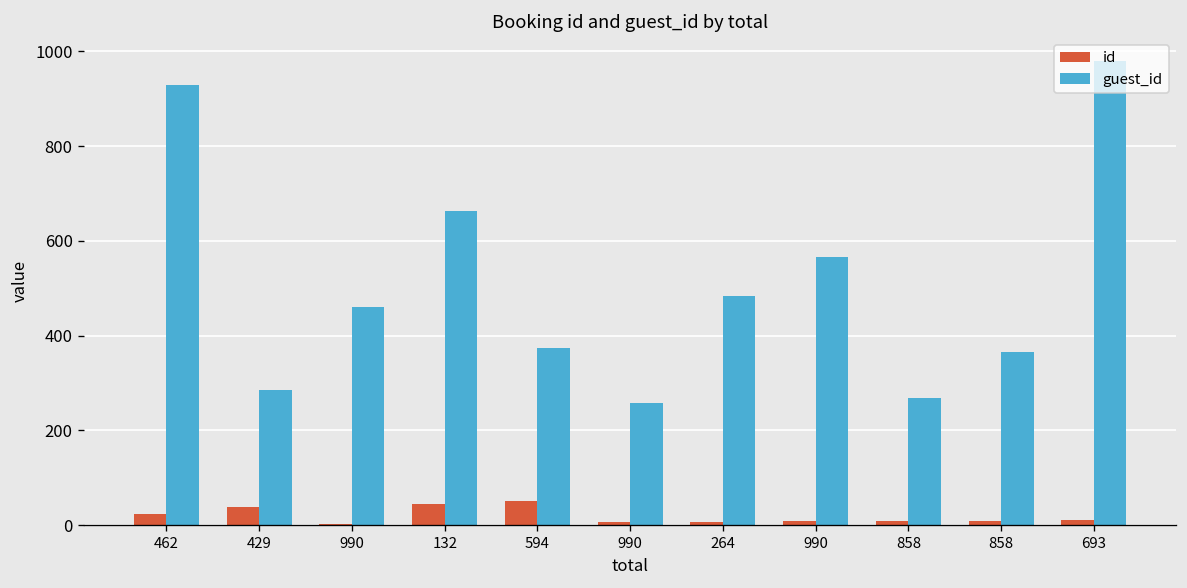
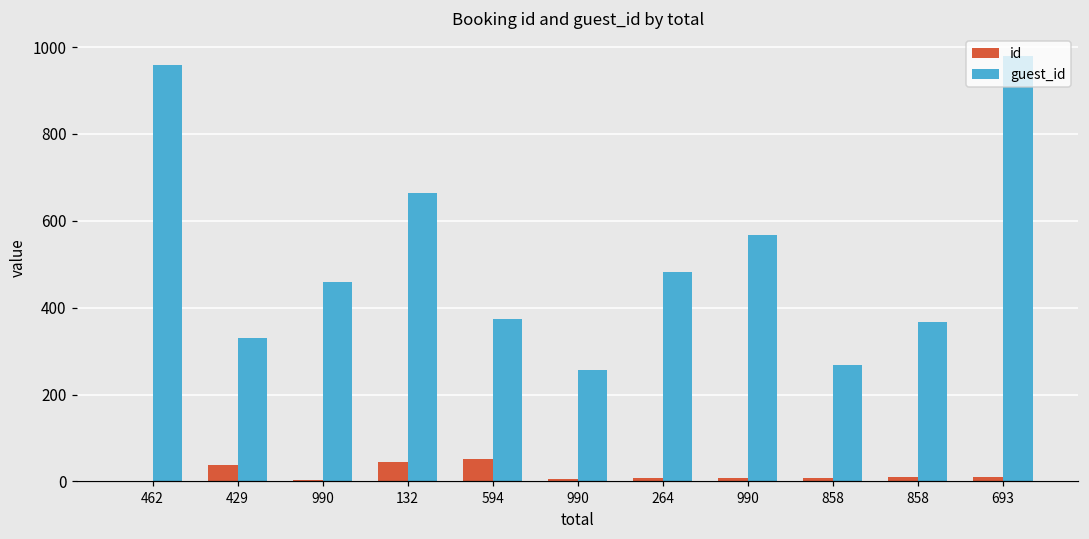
  {
    "id": {
-     "462": 20,
+     "462": 0,
      "429": 40,
      "132": 40,
      "594": 50,
      "264": 10,
      "693": 10
    },
    "guest_id": {
-     "462": 930,
-     "429": 290,
+     "462": 960,
+     "429": 330,
      "132": 660,
      "594": 370,
      "264": 480
    }
  }
